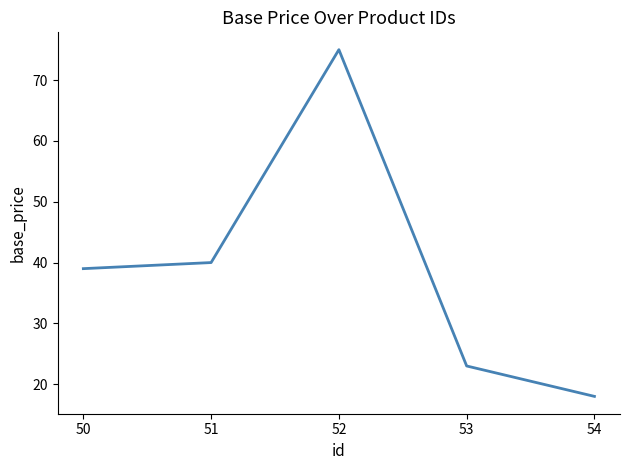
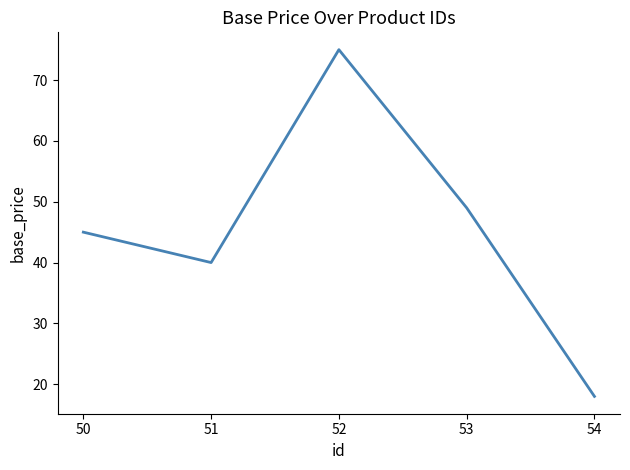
  {
-   "50": 39,
+   "50": 45,
    "51": 40,
    "52": 75,
-   "53": 23,
+   "53": 49,
    "54": 18
  }
